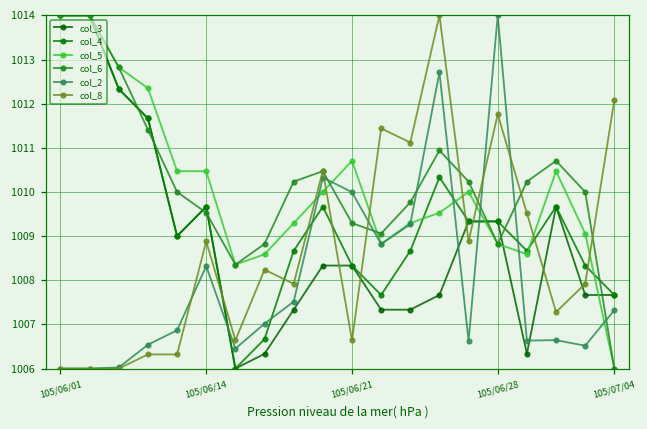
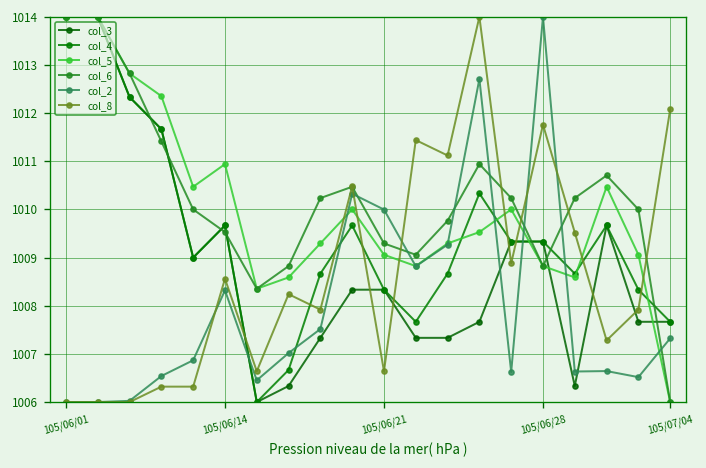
  {
    "col_5": {
-     "105/06/14": 1010.5,
-     "105/06/21": 1010.7
+     "105/06/14": 1010.9,
+     "105/06/21": 1009.1
    },
    "col_8": {
-     "105/06/14": 1008.9,
+     "105/06/14": 1008.6,
      "105/06/21": 1006.6,
      "105/06/28": 1011.8,
      "105/07/04": 1012.1
    }
  }
